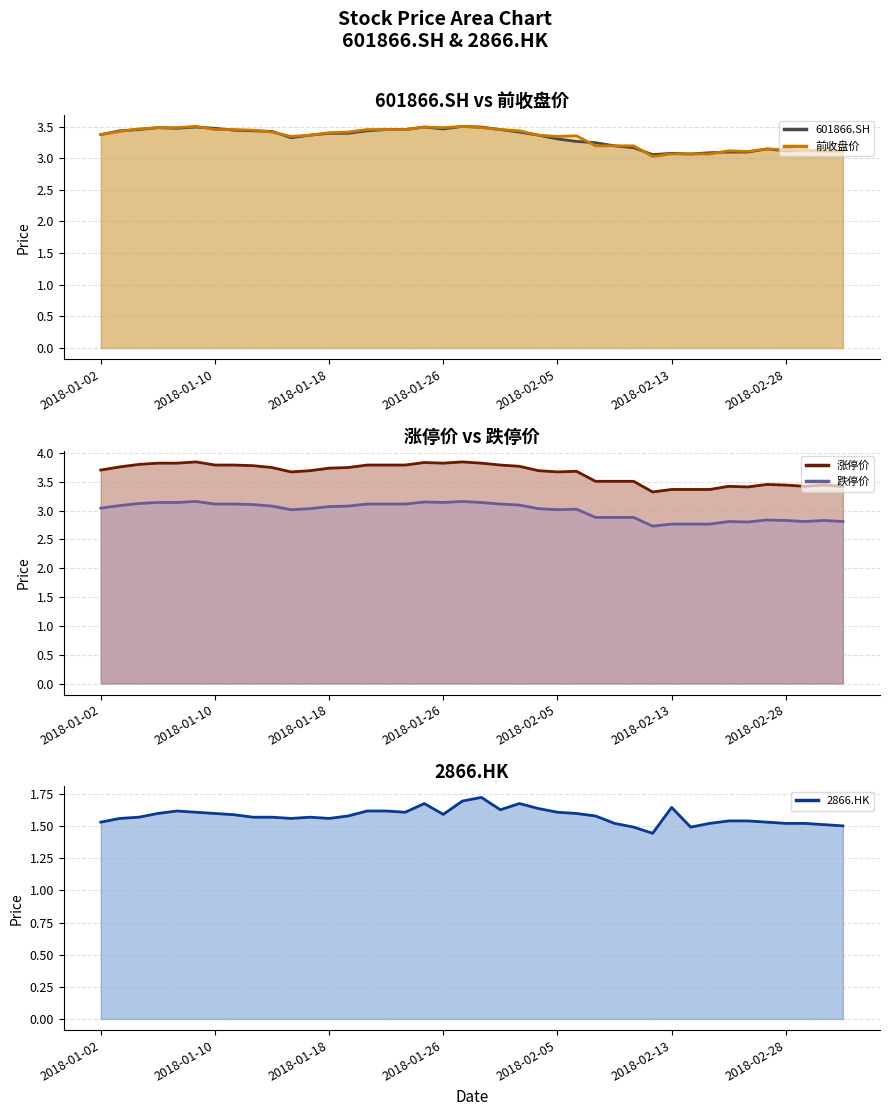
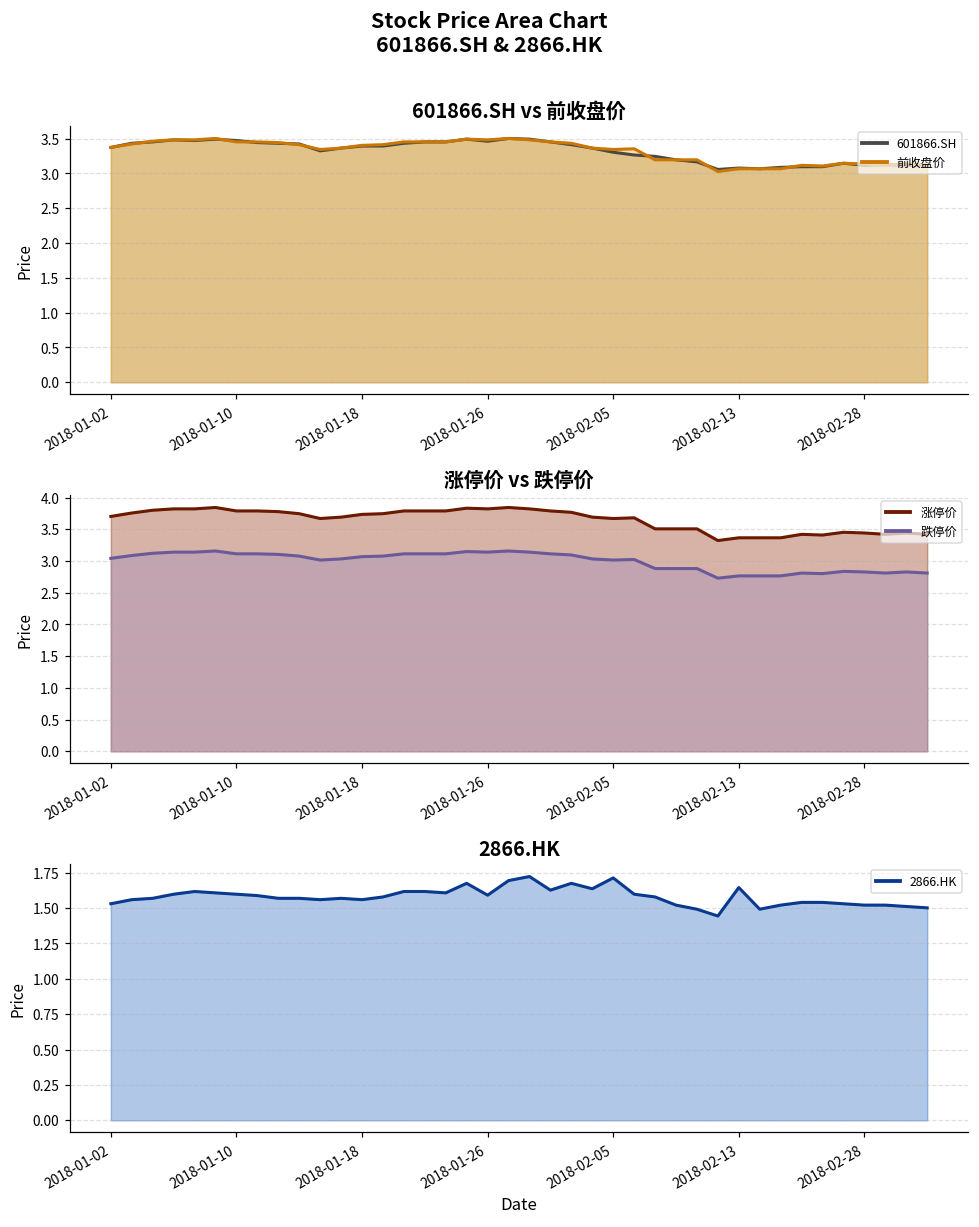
  {
    "涨停价 vs 跌停价": {
      "涨停价": {
        "2018-01-02": 3.7,
        "2018-01-10": 3.8,
        "2018-01-18": 3.7,
        "2018-01-26": 3.8,
        "2018-02-05": 3.7,
        "2018-02-13": 3.4,
        "2018-02-28": 3.4
      }
    },
    "2866.HK": {
      "2018-01-02": 1.53,
      "2018-01-10": 1.60,
      "2018-01-18": 1.56,
      "2018-01-26": 1.59,
-     "2018-02-05": 1.61,
+     "2018-02-05": 1.71,
      "2018-02-13": 1.65,
      "2018-02-28": 1.52
    }
  }
